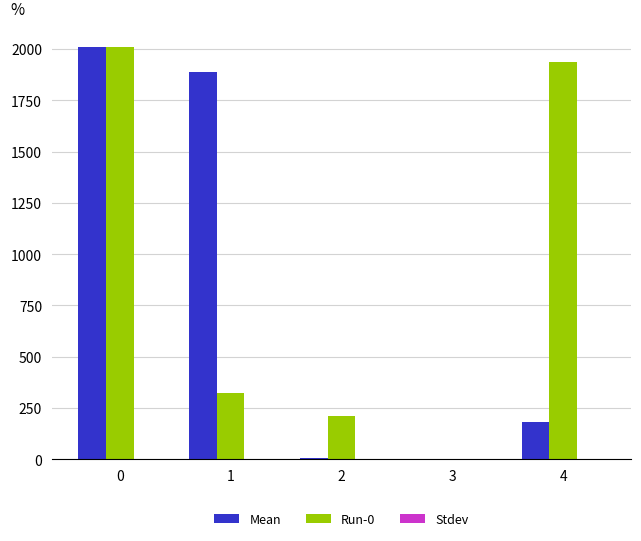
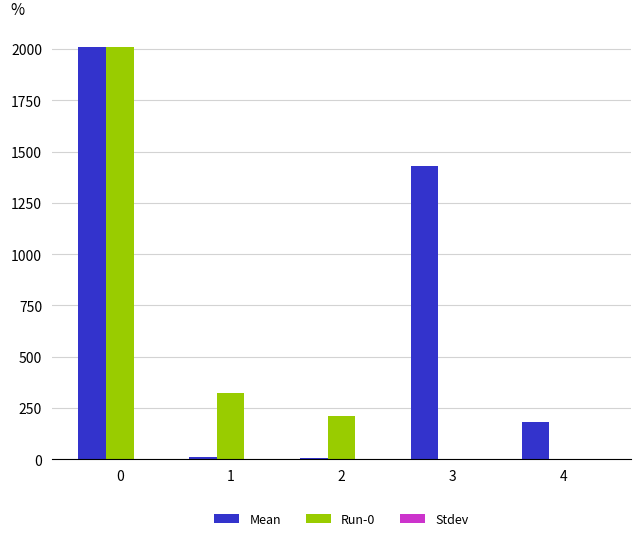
  {
    "Mean": {
      "0": 2010,
-     "1": 1890,
-     "3": 0,
+     "1": 10,
+     "3": 1430,
      "4": 180
    },
    "Run-0": {
      "0": 2010,
      "1": 320,
      "2": 210,
-     "4": 1940
+     "4": 0
    },
    "Stdev": {
      "0": 0,
      "1": 0,
      "2": 0,
      "3": 0,
      "4": 0
    }
  }
